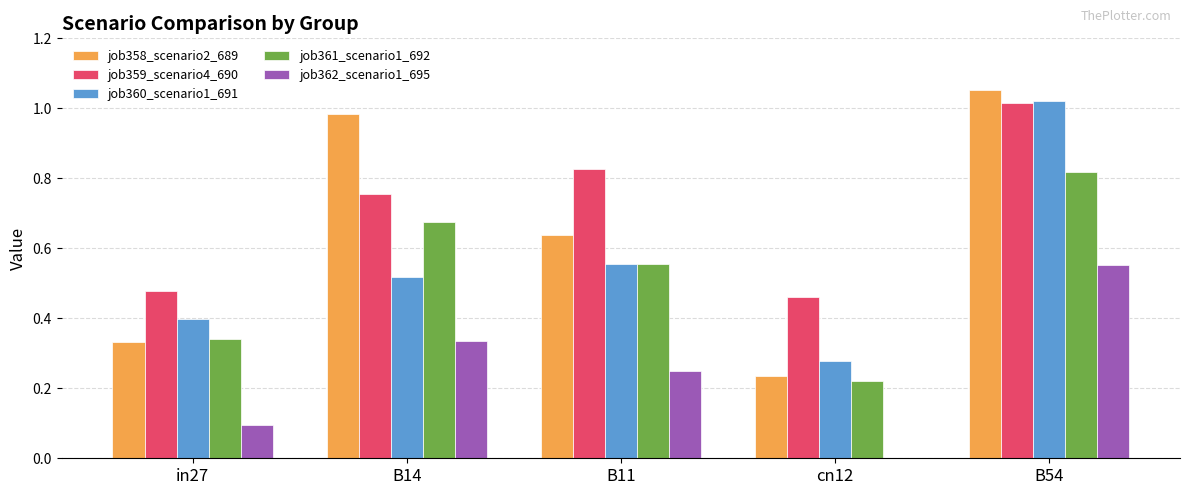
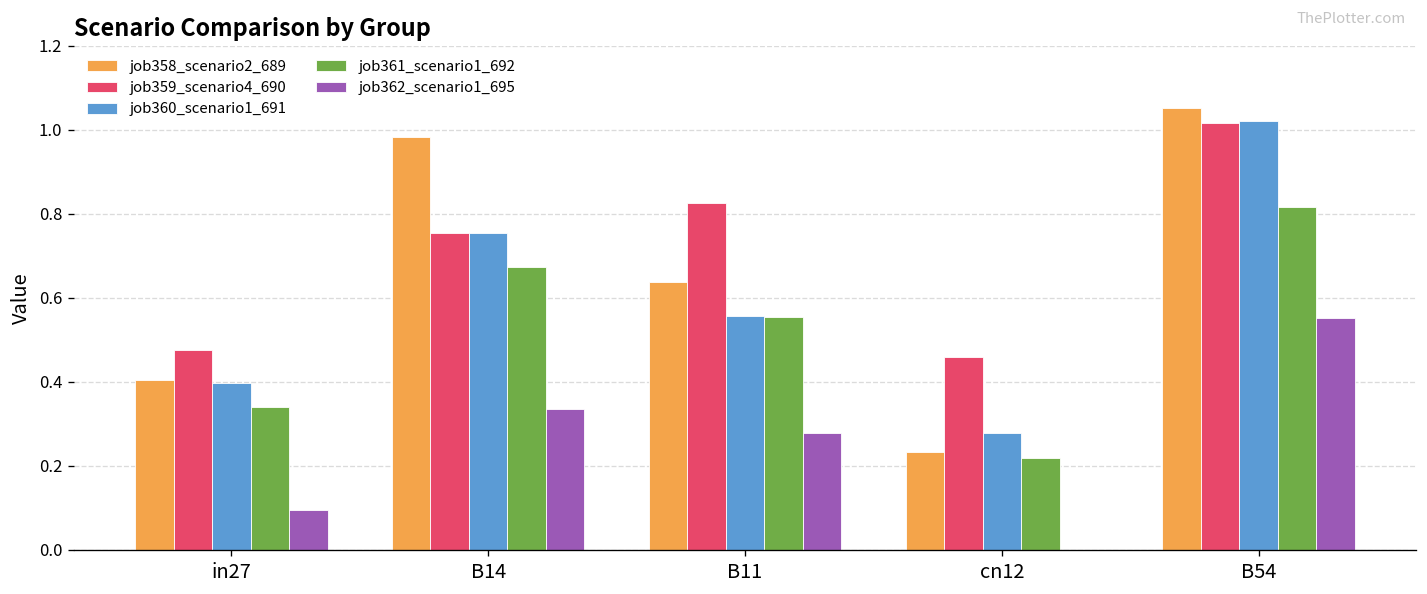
  {
    "job358_scenario2_689": {
-     "in27": 0.33,
+     "in27": 0.40,
      "B14": 0.98,
      "B11": 0.64,
      "cn12": 0.23,
      "B54": 1.05
    },
    "job359_scenario4_690": {
      "in27": 0.48,
      "B14": 0.76,
      "B11": 0.83,
      "cn12": 0.46,
      "B54": 1.02
    },
    "job360_scenario1_691": {
      "in27": 0.40,
-     "B14": 0.52,
+     "B14": 0.75,
      "B11": 0.56,
      "cn12": 0.28,
      "B54": 1.02
    },
    "job361_scenario1_692": {
      "in27": 0.34,
      "B14": 0.67,
      "B11": 0.55,
      "cn12": 0.22,
      "B54": 0.82
    },
    "job362_scenario1_695": {
      "in27": 0.09,
      "B14": 0.34,
-     "B11": 0.25,
+     "B11": 0.28,
      "cn12": 0.00,
      "B54": 0.55
    }
  }
